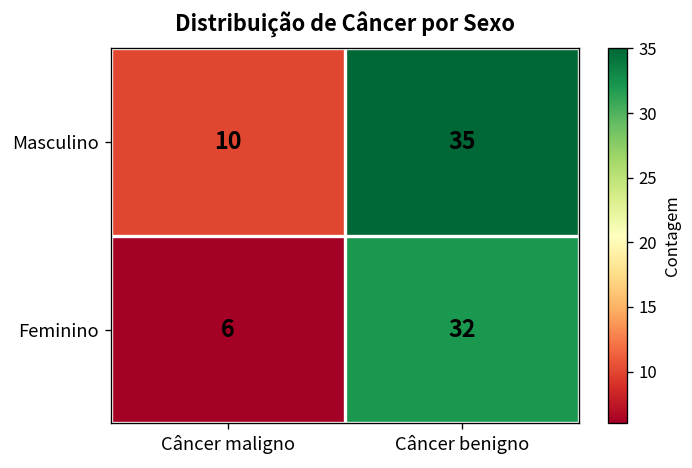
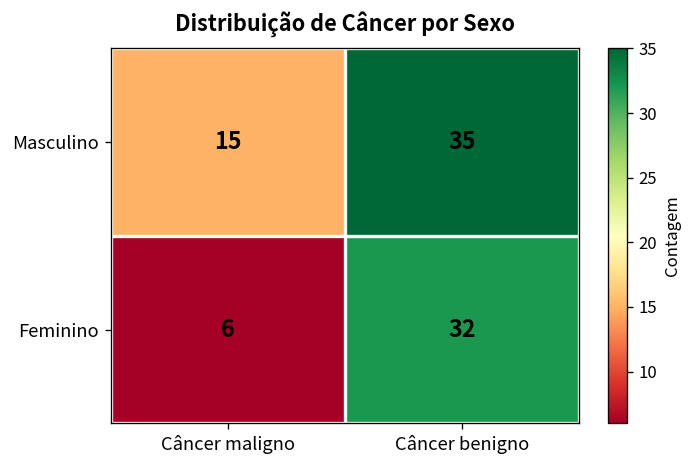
  {
    "Masculino": {
-     "Câncer maligno": 10,
+     "Câncer maligno": 15,
      "Câncer benigno": 35
    },
    "Feminino": {
      "Câncer maligno": 6,
      "Câncer benigno": 32
    }
  }
